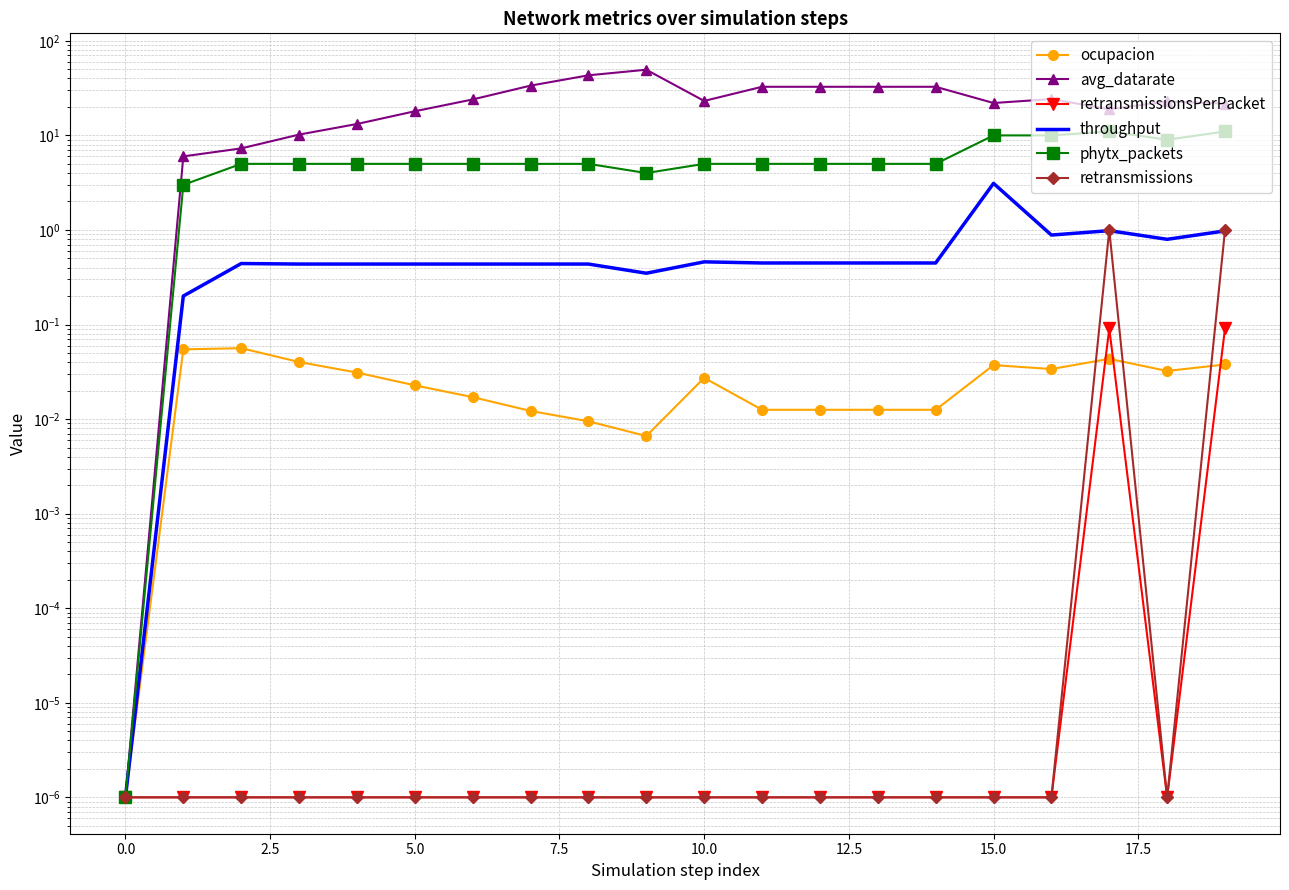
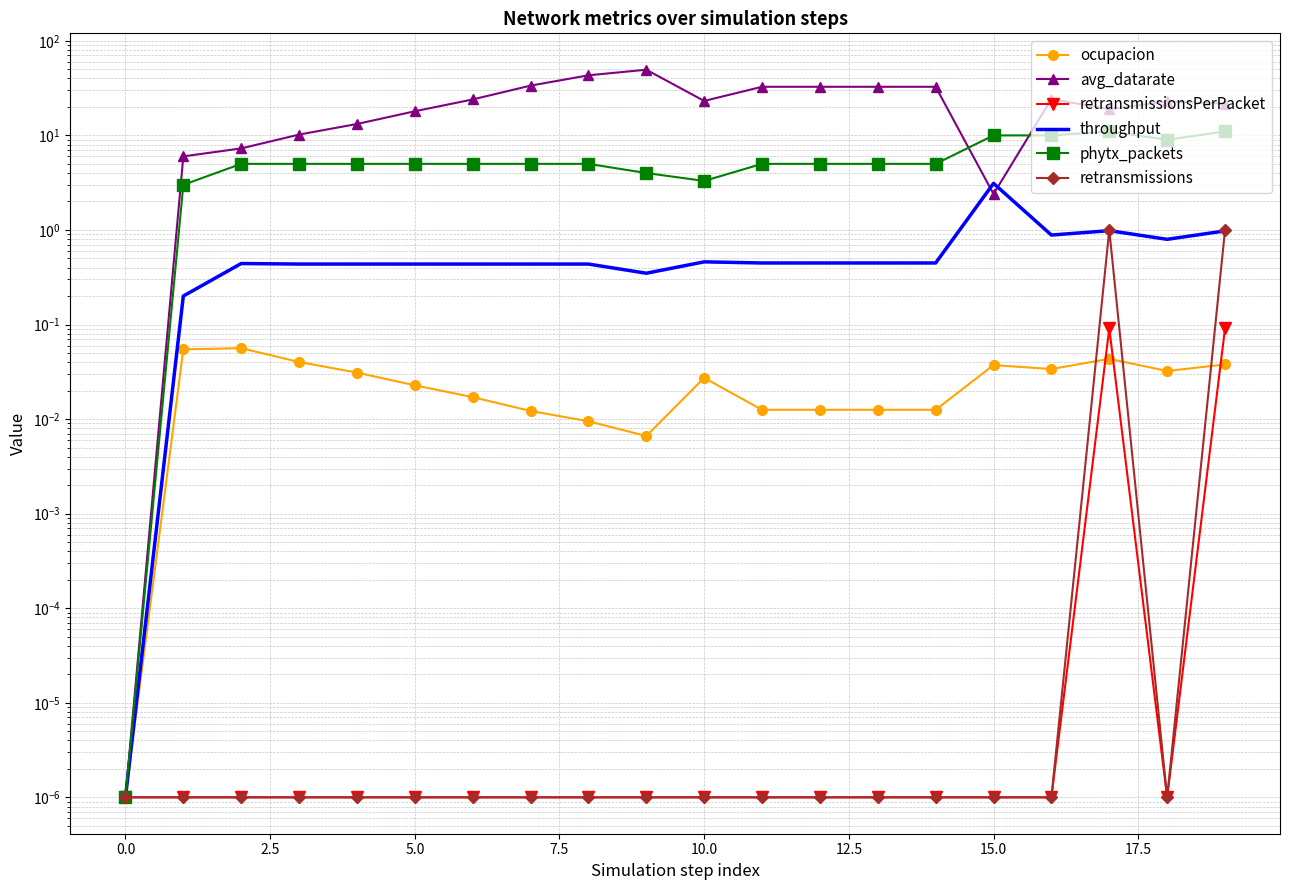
  {
    "ocupacion": {
      "5.0": 0.023,
      "10.0": 0.027,
      "15.0": 0.037
    },
    "avg_datarate": {
      "5.0": 18,
      "10.0": 23,
-     "15.0": 22
+     "15.0": 2.4
    },
    "throughput": {
      "5.0": 0.4,
      "10.0": 0.5,
      "15.0": 3.1
    },
    "phytx_packets": {
      "5.0": 5,
-     "10.0": 5,
+     "10.0": 3.3,
      "15.0": 10
    }
  }
